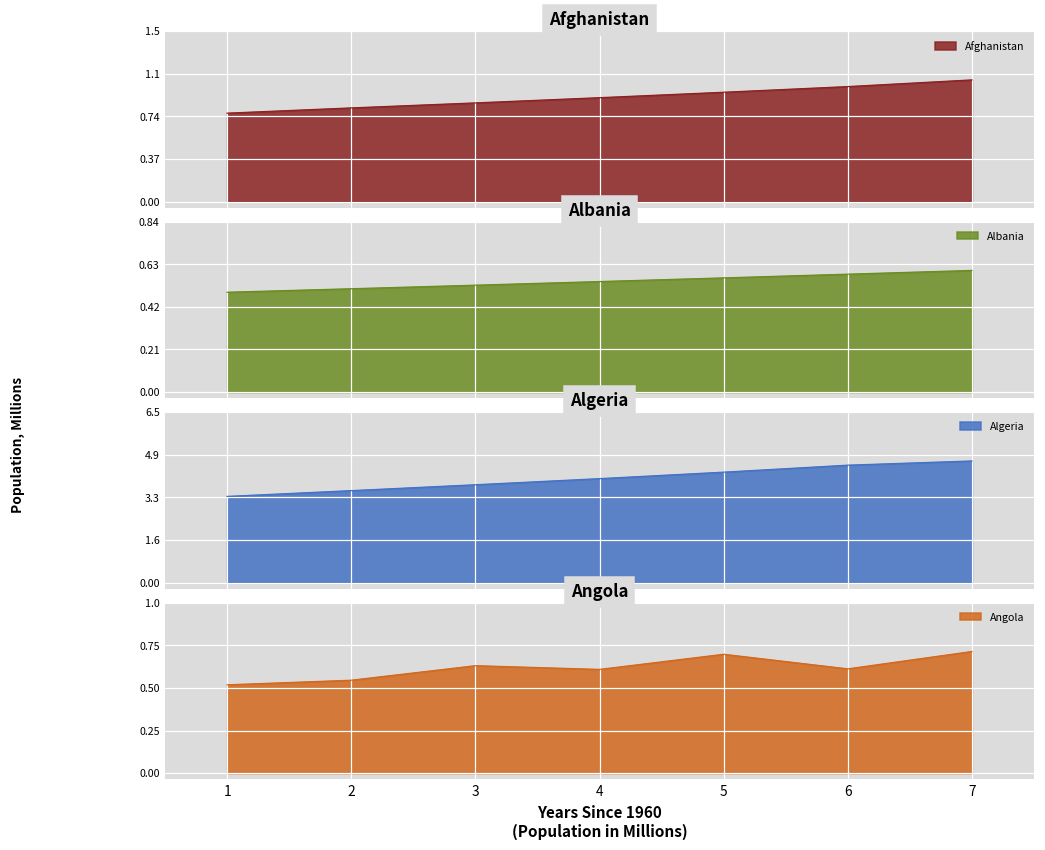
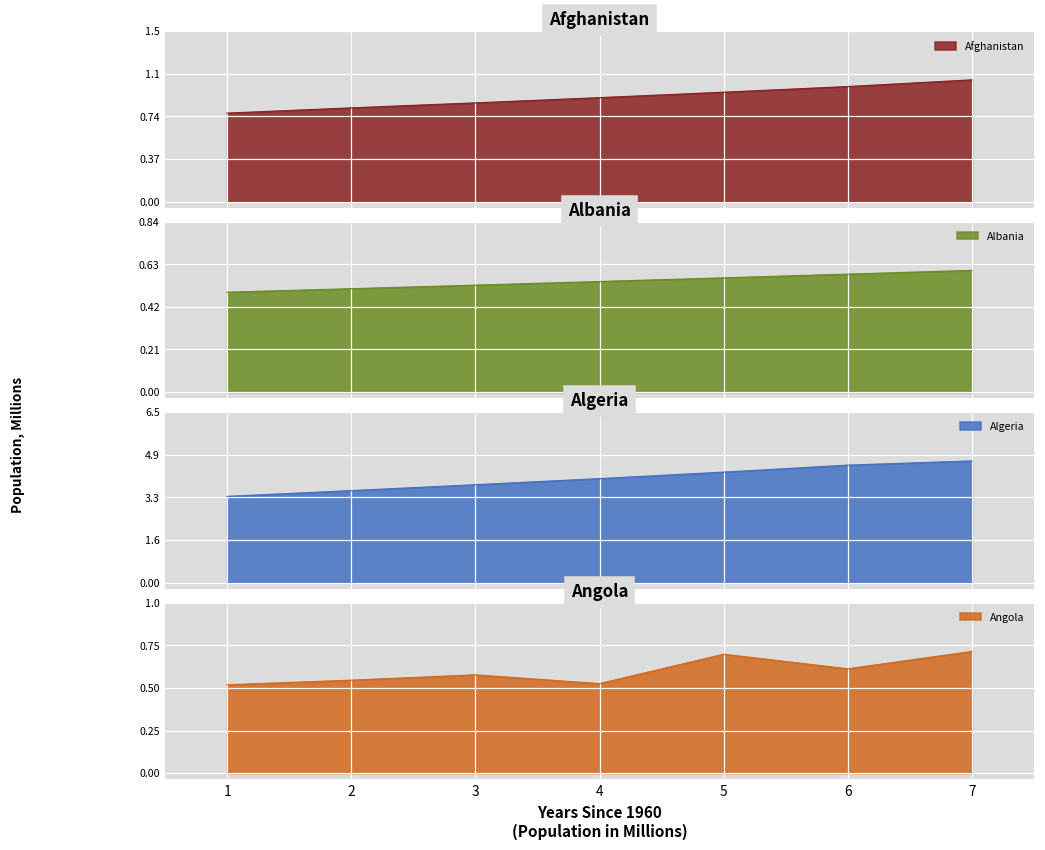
  {
    "Angola": {
      "1": 0.52,
      "2": 0.55,
-     "3": 0.63,
-     "4": 0.61,
+     "3": 0.58,
+     "4": 0.53,
      "5": 0.70,
      "6": 0.62,
      "7": 0.72
    }
  }
